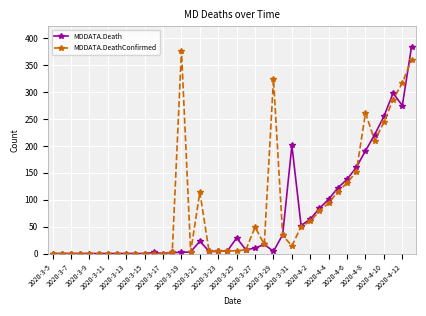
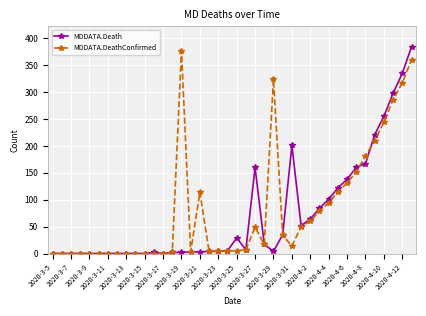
  {
    "MDDATA.Death": {
      "2020-3-19": 0,
-     "2020-3-21": 20,
+     "2020-3-21": 0,
      "2020-3-25": 30,
-     "2020-3-27": 10,
+     "2020-3-27": 160,
      "2020-3-29": 0,
      "2020-3-31": 200,
      "2020-4-4": 100,
      "2020-4-6": 140,
-     "2020-4-8": 190,
+     "2020-4-8": 170,
      "2020-4-10": 260,
-     "2020-4-12": 280
+     "2020-4-12": 340
    },
    "MDDATA.DeathConfirmed": {
      "2020-3-19": 380,
      "2020-3-21": 110,
      "2020-3-25": 10,
      "2020-3-27": 50,
      "2020-3-29": 320,
      "2020-3-31": 10,
      "2020-4-4": 90,
      "2020-4-6": 130,
-     "2020-4-8": 260,
+     "2020-4-8": 180,
      "2020-4-10": 240,
      "2020-4-12": 320
    }
  }
